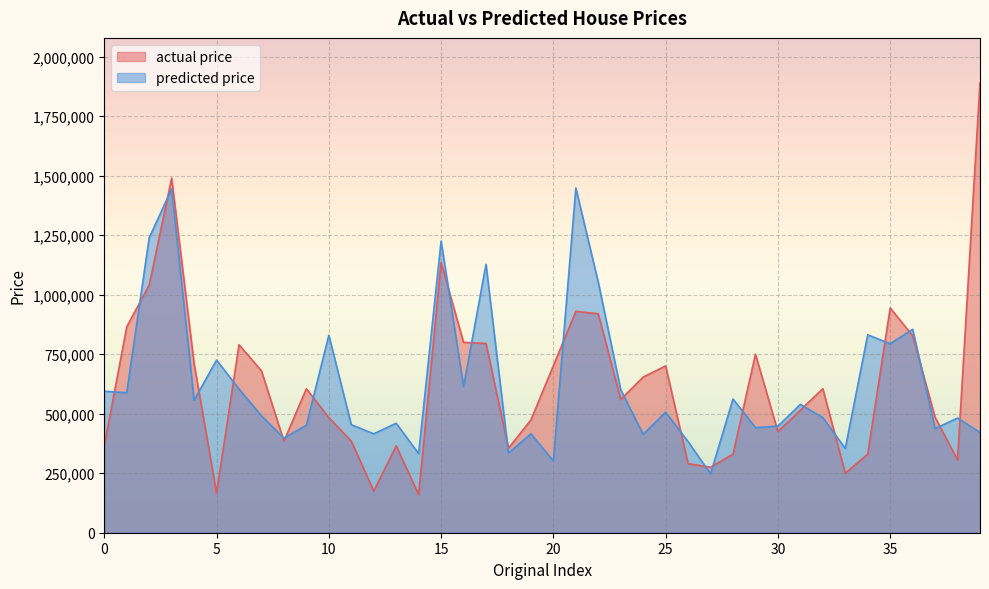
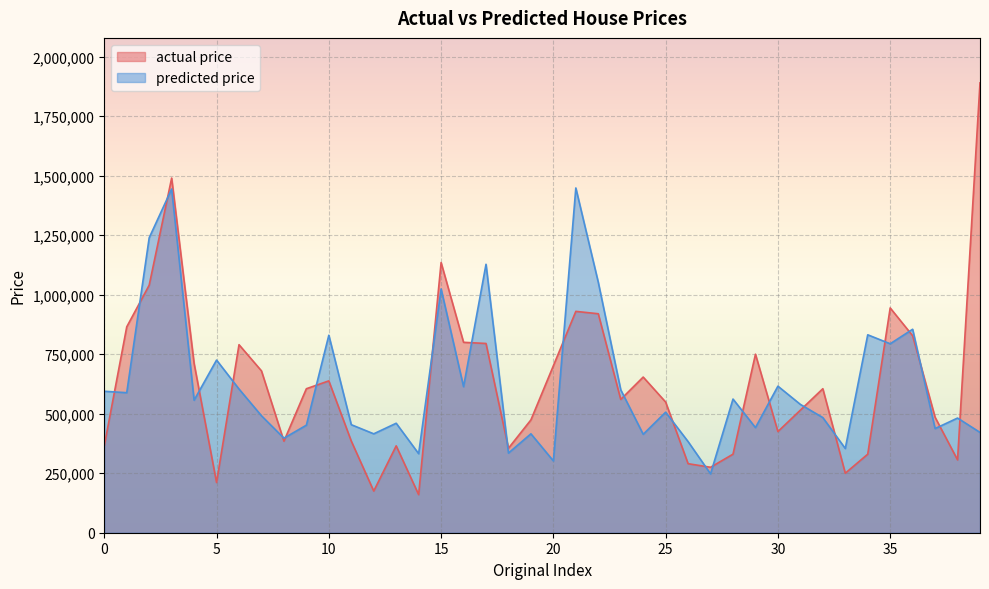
  {
    "actual price": {
      "0": "370,000",
-     "5": "170,000",
-     "10": "480,000",
+     "5": "210,000",
+     "10": "640,000",
      "15": "1,140,000",
      "20": "700,000",
-     "25": "700,000",
+     "25": "550,000",
      "30": "430,000",
      "35": "940,000"
    },
    "predicted price": {
      "0": "590,000",
      "5": "730,000",
      "10": "830,000",
-     "15": "1,230,000",
+     "15": "1,020,000",
      "20": "300,000",
      "25": "510,000",
-     "30": "450,000",
+     "30": "620,000",
      "35": "790,000"
    }
  }
